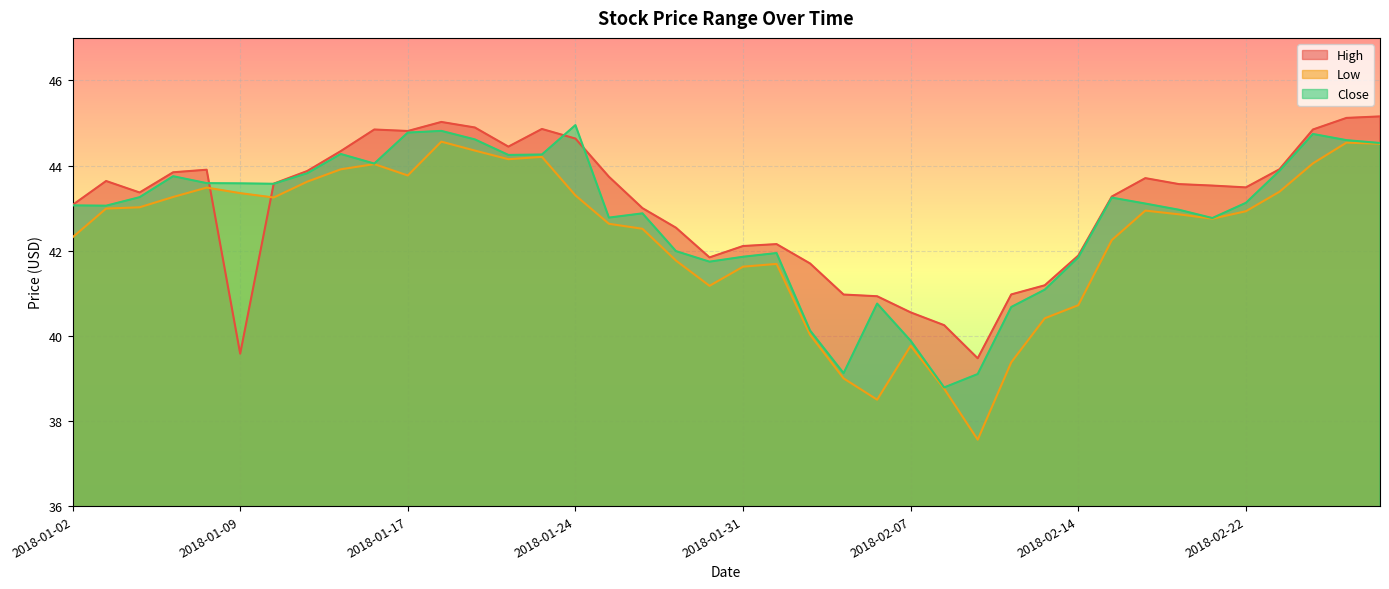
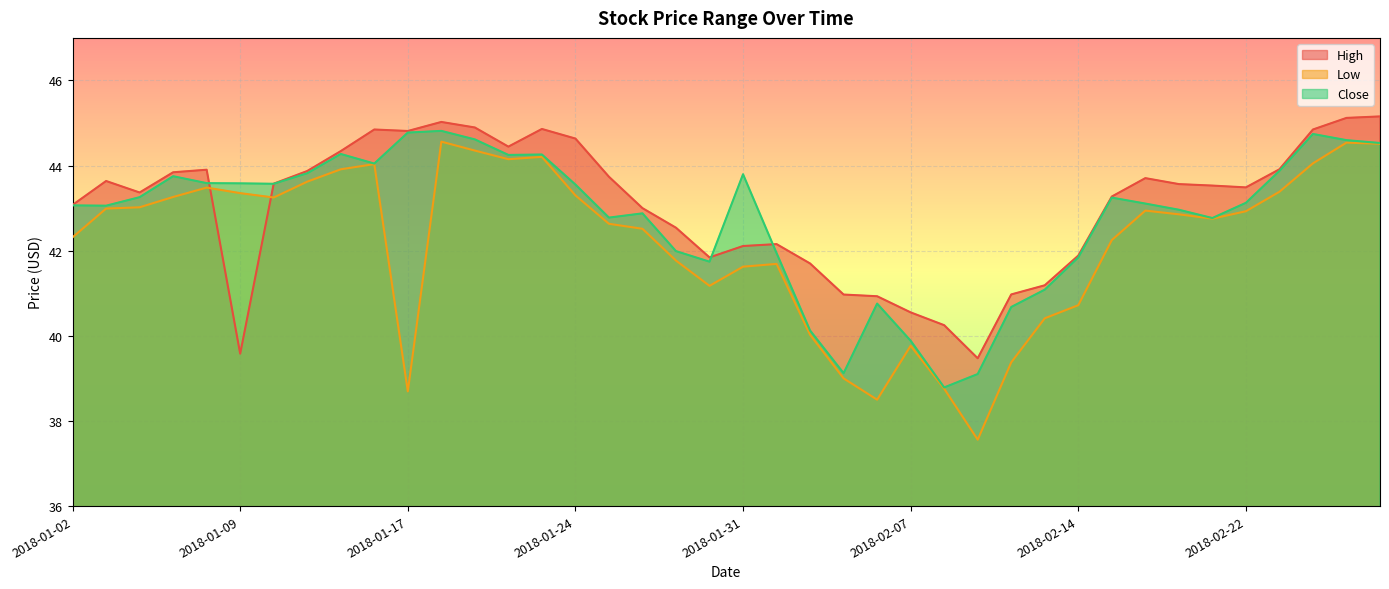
  {
    "High": {
      "2018-01-09": 39.6,
      "2018-01-24": 44.6,
      "2018-01-31": 42.1,
      "2018-02-07": 40.6,
      "2018-02-22": 43.5
    },
    "Low": {
      "2018-01-02": 42.3,
      "2018-01-09": 43.4,
-     "2018-01-17": 43.8,
+     "2018-01-17": 38.7,
      "2018-01-24": 43.3,
      "2018-01-31": 41.6,
      "2018-02-07": 39.8,
      "2018-02-14": 40.7,
      "2018-02-22": 42.9
    },
    "Close": {
      "2018-01-09": 43.6,
-     "2018-01-24": 45.0,
-     "2018-01-31": 41.9,
+     "2018-01-24": 43.6,
+     "2018-01-31": 43.8,
      "2018-02-07": 39.9,
      "2018-02-22": 43.1
    }
  }
